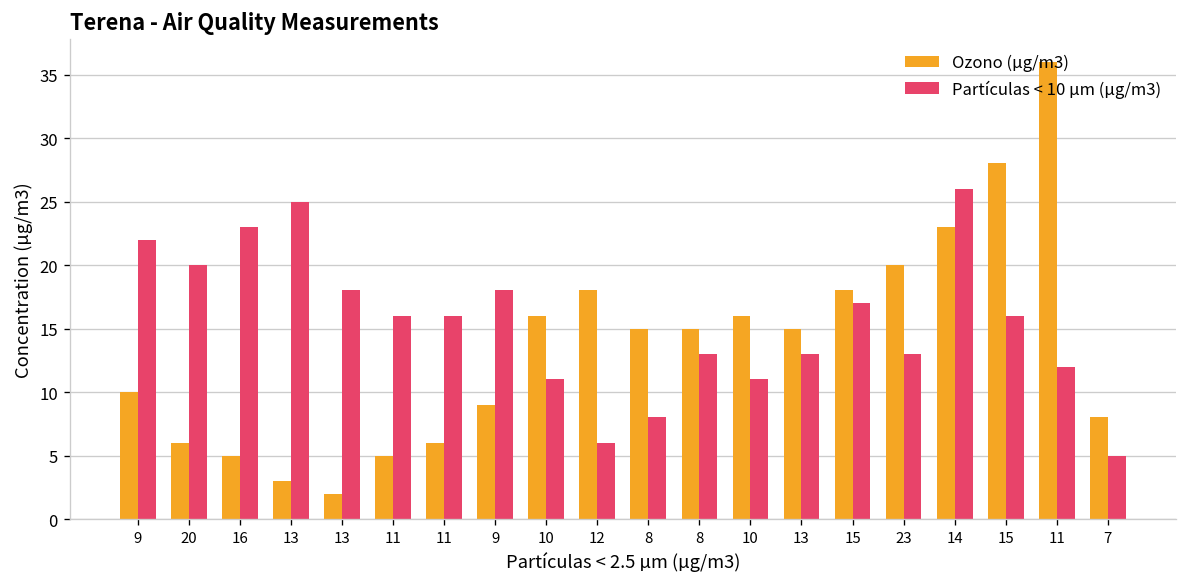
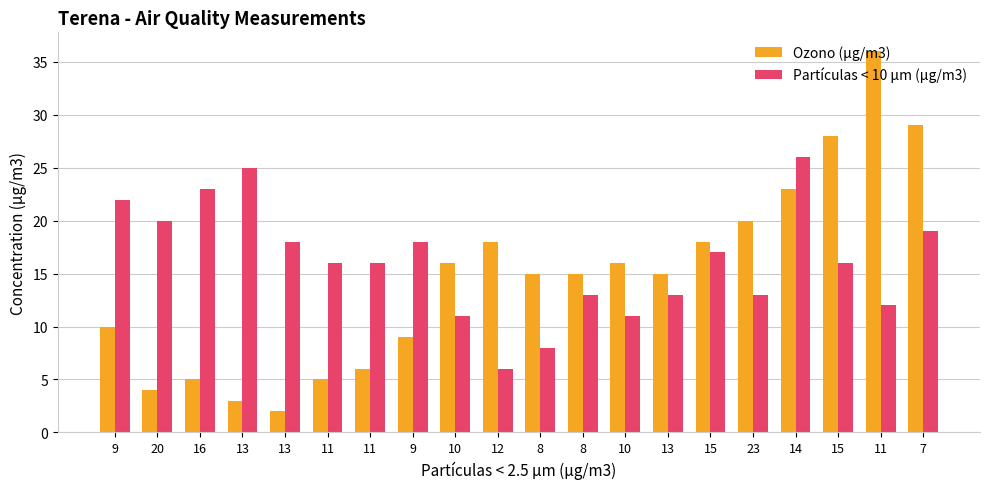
  {
    "Ozono (µg/m3)": {
-     "20": 6,
+     "20": 4,
      "16": 5,
      "12": 18,
      "23": 20,
      "14": 23,
-     "7": 8
+     "7": 29
    },
    "Partículas < 10 µm (µg/m3)": {
      "20": 20,
      "16": 23,
      "12": 6,
      "23": 13,
      "14": 26,
-     "7": 5
+     "7": 19
    }
  }
